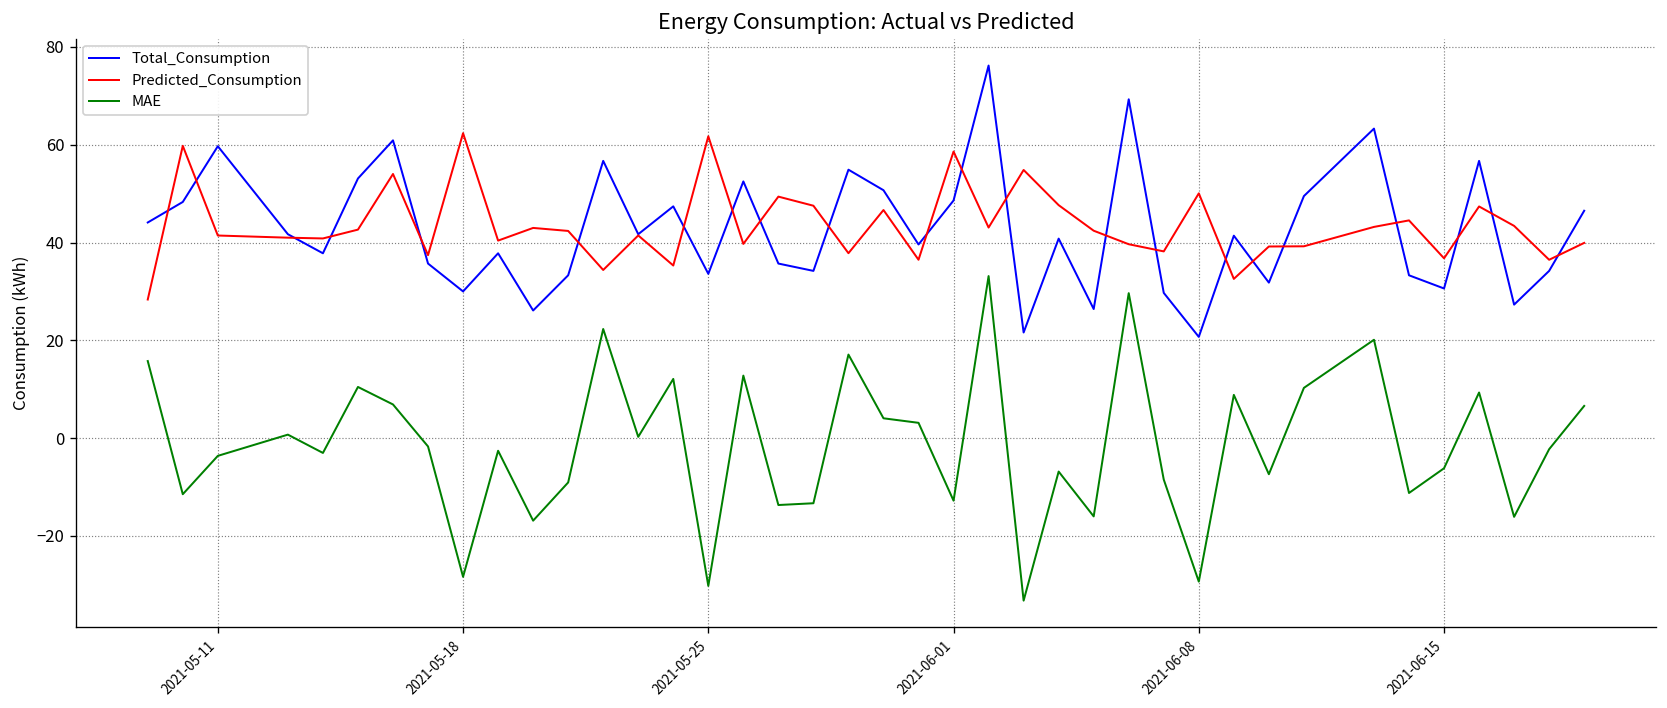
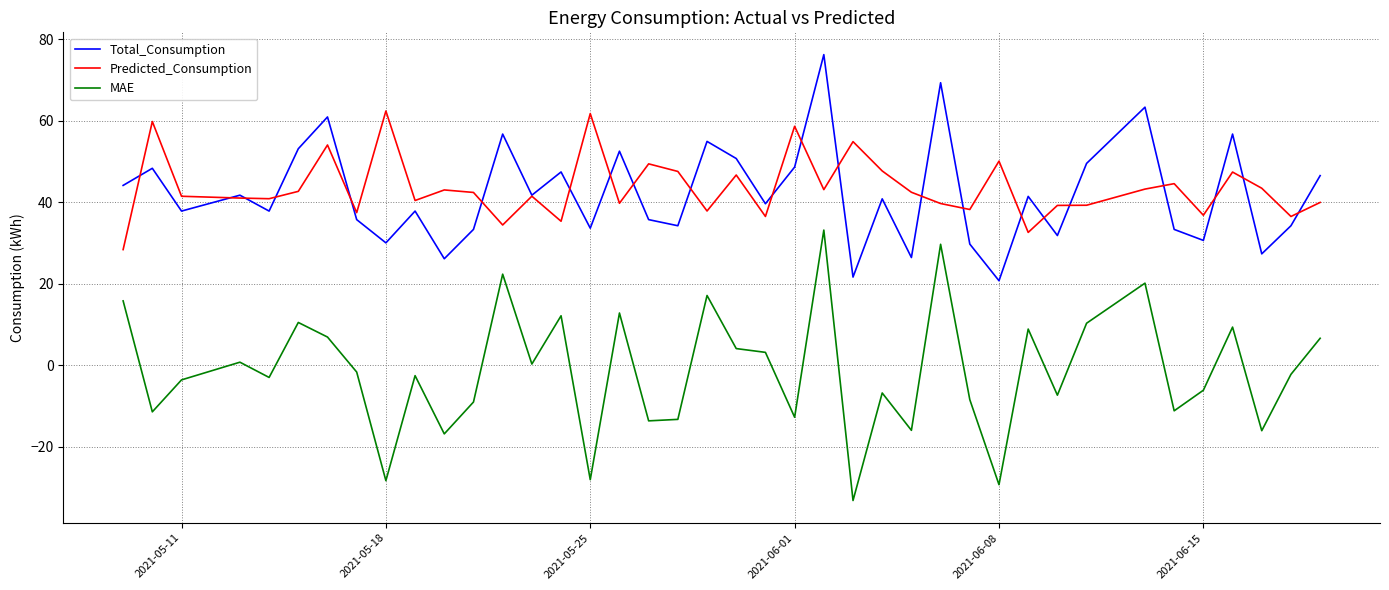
  {
    "Total_Consumption": {
-     "2021-05-11": 60,
+     "2021-05-11": 38,
      "2021-05-18": 30,
      "2021-05-25": 34,
      "2021-06-01": 49,
      "2021-06-08": 21,
      "2021-06-15": 31
    },
    "Predicted_Consumption": {
      "2021-05-11": 41,
      "2021-05-18": 62,
      "2021-05-25": 62,
      "2021-06-01": 59,
      "2021-06-08": 50,
      "2021-06-15": 37
    },
    "MAE": {
      "2021-05-11": -4,
      "2021-05-18": -28,
-     "2021-05-25": -30,
+     "2021-05-25": -28,
      "2021-06-01": -13,
      "2021-06-08": -29,
      "2021-06-15": -6
    }
  }
